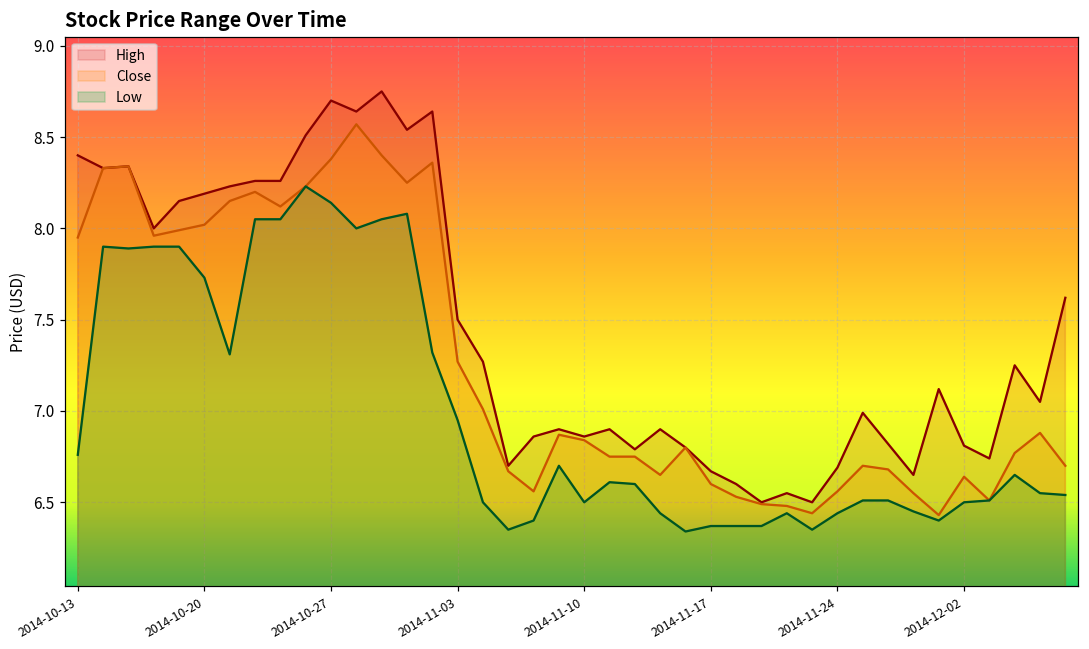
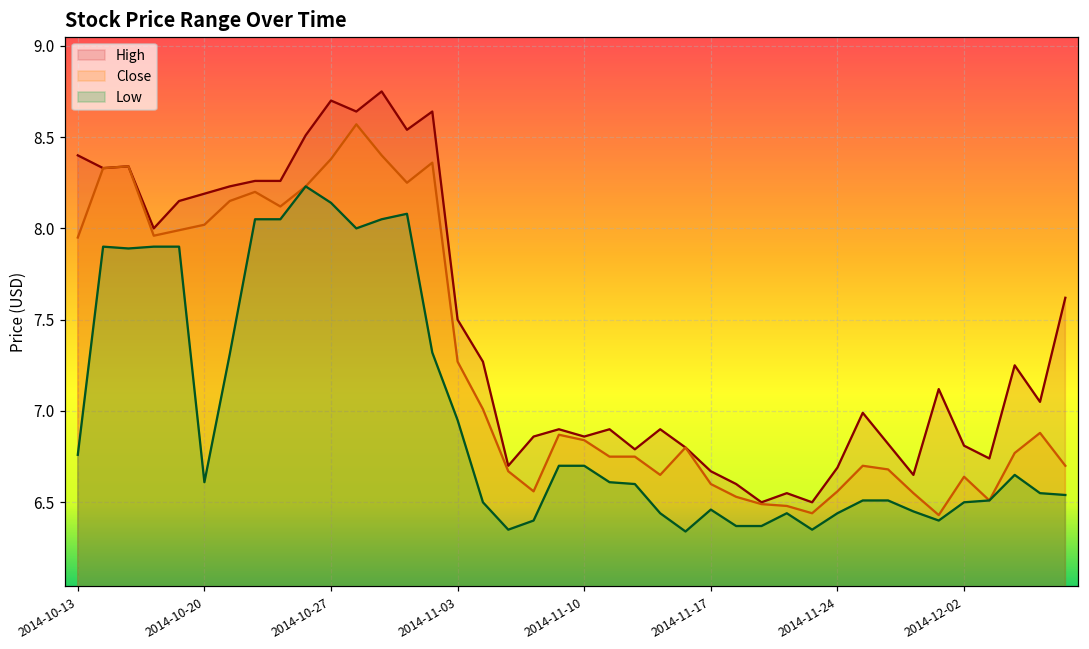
  {
    "Low": {
      "2014-10-13": 6.76,
-     "2014-10-20": 7.73,
+     "2014-10-20": 6.61,
      "2014-10-27": 8.14,
      "2014-11-03": 6.95,
-     "2014-11-10": 6.5,
-     "2014-11-17": 6.37,
+     "2014-11-10": 6.7,
+     "2014-11-17": 6.46,
      "2014-11-24": 6.44,
      "2014-12-02": 6.50
    }
  }
